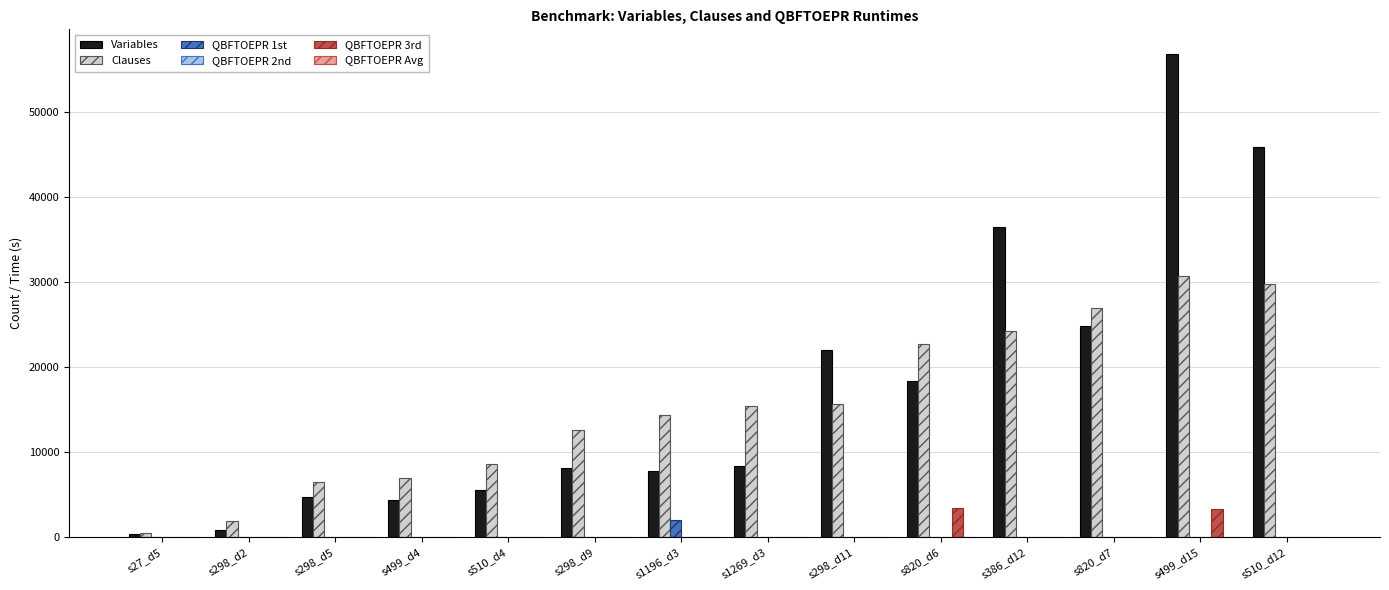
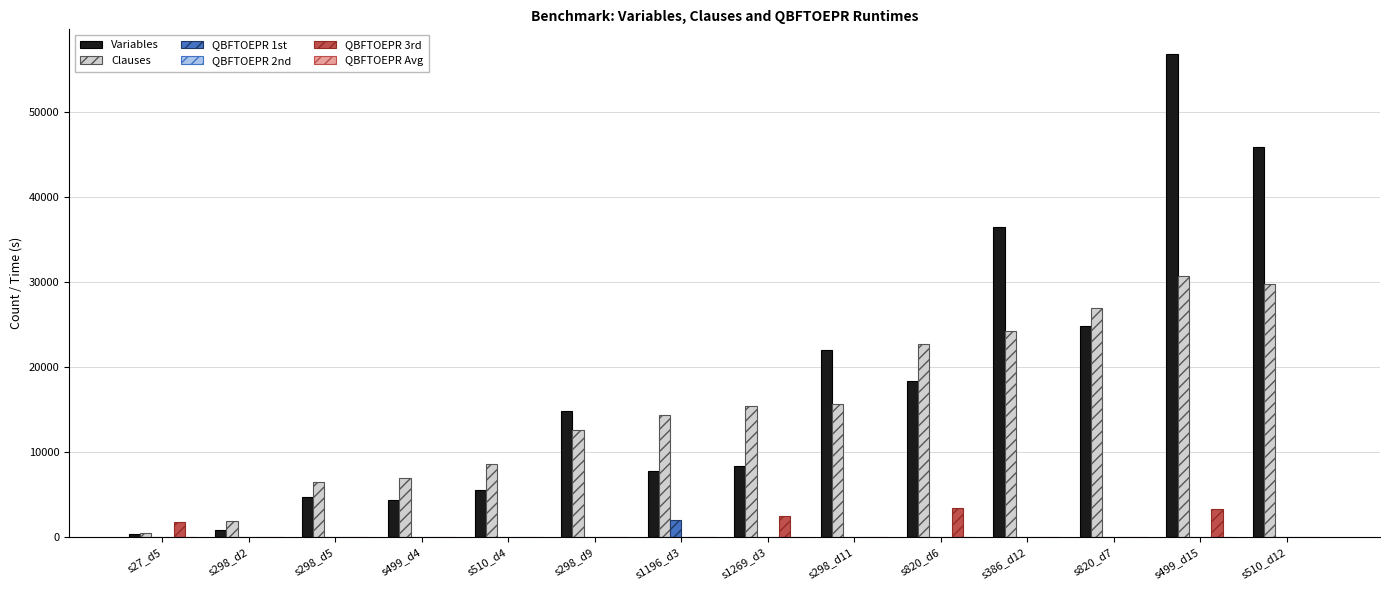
  {
    "Variables": {
      "s27_d5": 0,
      "s298_d2": 1000,
      "s298_d5": 5000,
      "s499_d4": 4000,
      "s510_d4": 6000,
-     "s298_d9": 8000,
+     "s298_d9": 15000,
      "s1196_d3": 8000,
      "s1269_d3": 8000,
      "s298_d11": 22000,
      "s820_d6": 18000,
      "s386_d12": 36000,
      "s820_d7": 25000,
      "s499_d15": 57000,
      "s510_d12": 46000
    },
    "QBFTOEPR 1st": {
      "s1196_d3": 2000
    },
    "QBFTOEPR 3rd": {
-     "s27_d5": 0,
-     "s1269_d3": 0,
+     "s27_d5": 2000,
+     "s1269_d3": 3000,
      "s820_d6": 3000,
      "s499_d15": 3000
    }
  }
